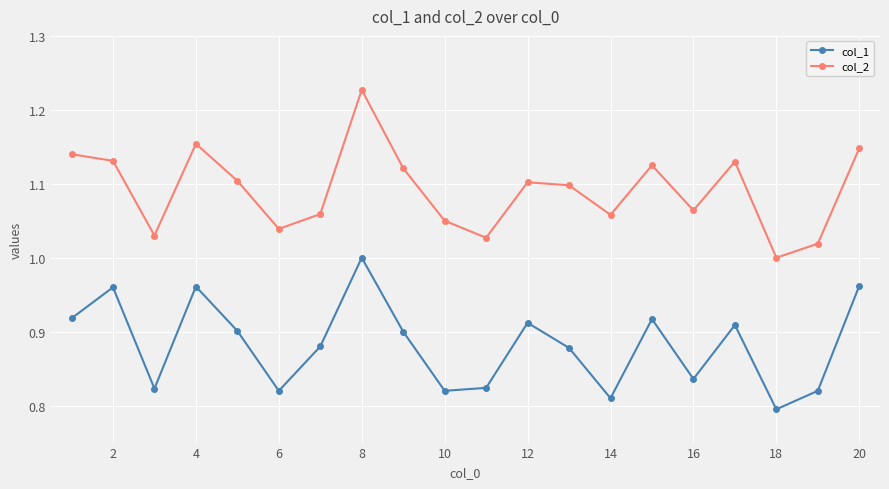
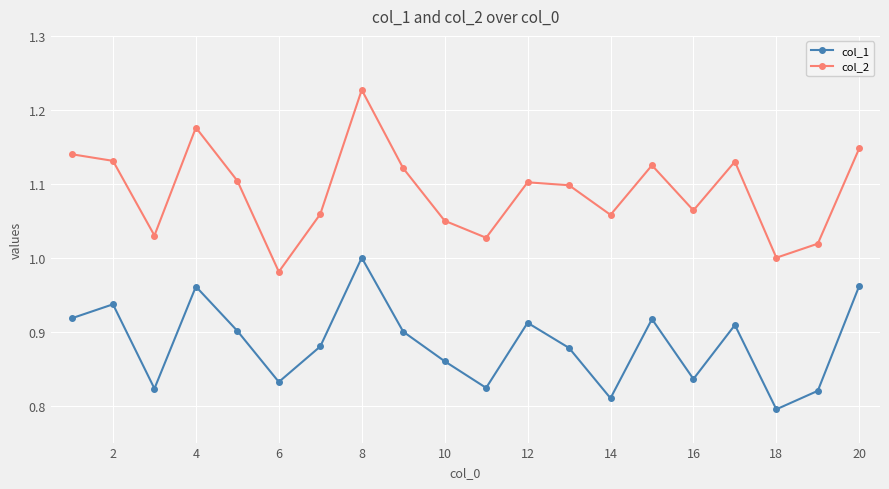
  {
    "col_1": {
-     "2": 0.96,
+     "2": 0.94,
      "4": 0.96,
-     "6": 0.82,
+     "6": 0.83,
      "8": 1.00,
-     "10": 0.82,
+     "10": 0.86,
      "12": 0.91,
      "14": 0.81,
      "16": 0.84,
      "18": 0.80,
      "20": 0.96
    },
    "col_2": {
      "2": 1.13,
-     "4": 1.15,
-     "6": 1.04,
+     "4": 1.18,
+     "6": 0.98,
      "8": 1.23,
      "10": 1.05,
      "12": 1.10,
      "14": 1.06,
      "16": 1.06,
      "18": 1.00,
      "20": 1.15
    }
  }
